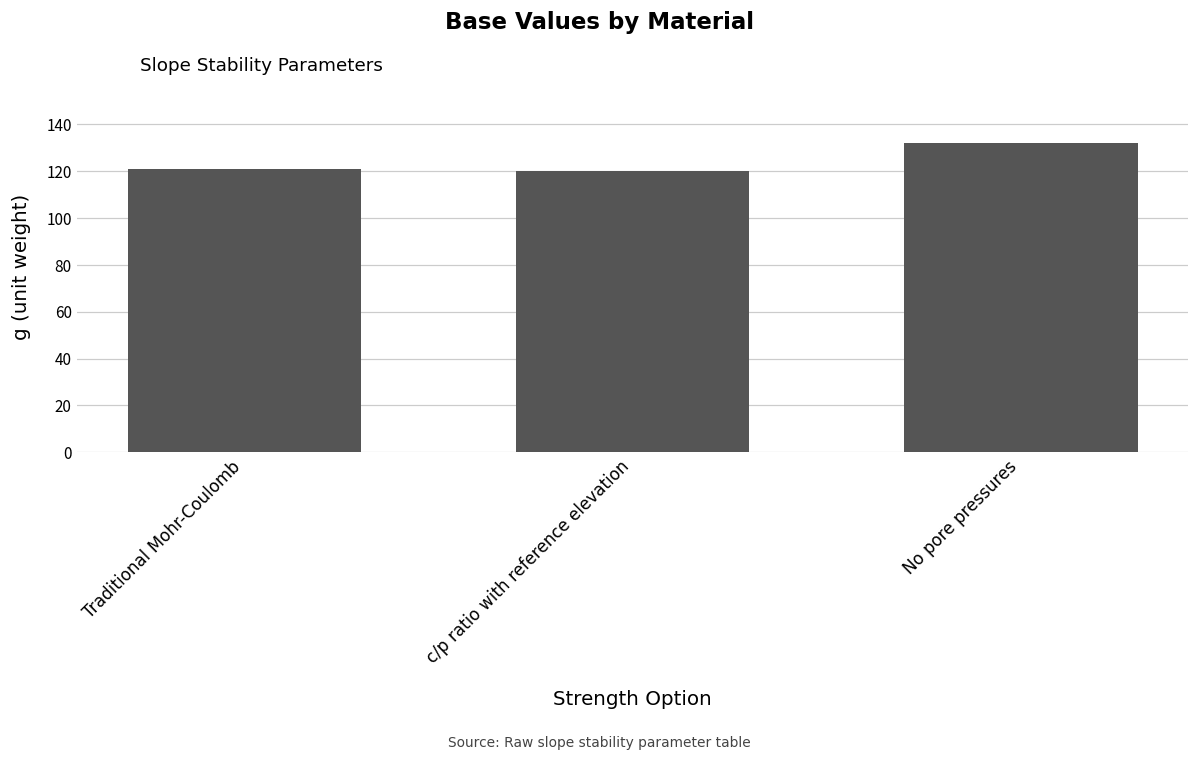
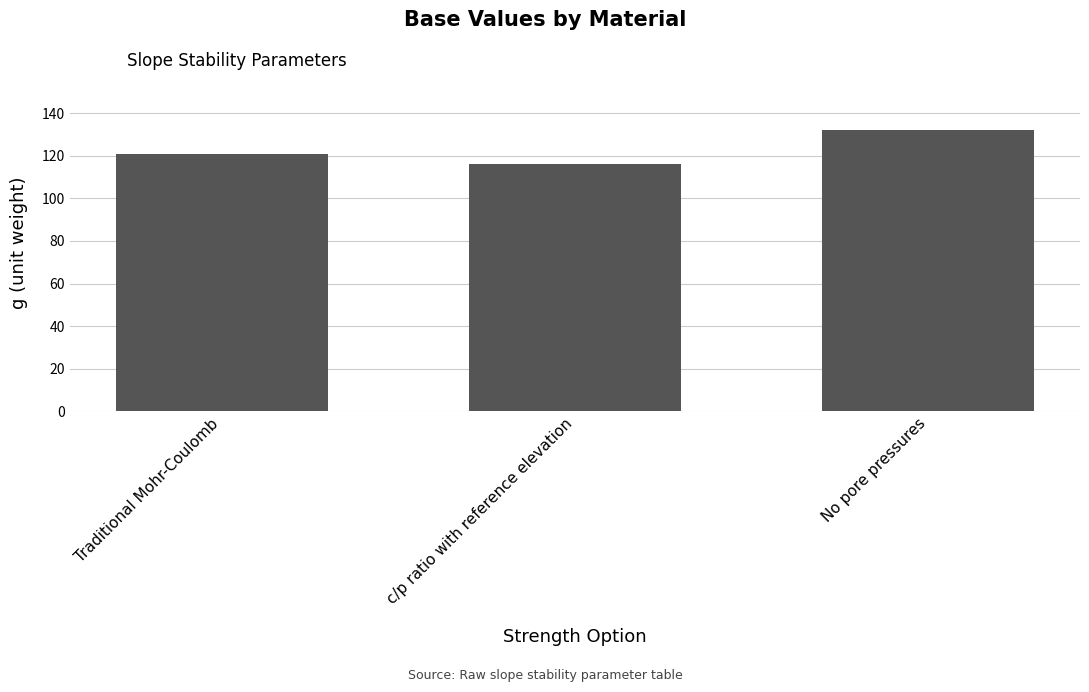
  {
    "Traditional Mohr-Coulomb": 121,
-   "c/p ratio with reference elevation": 120,
+   "c/p ratio with reference elevation": 116,
    "No pore pressures": 132
  }
